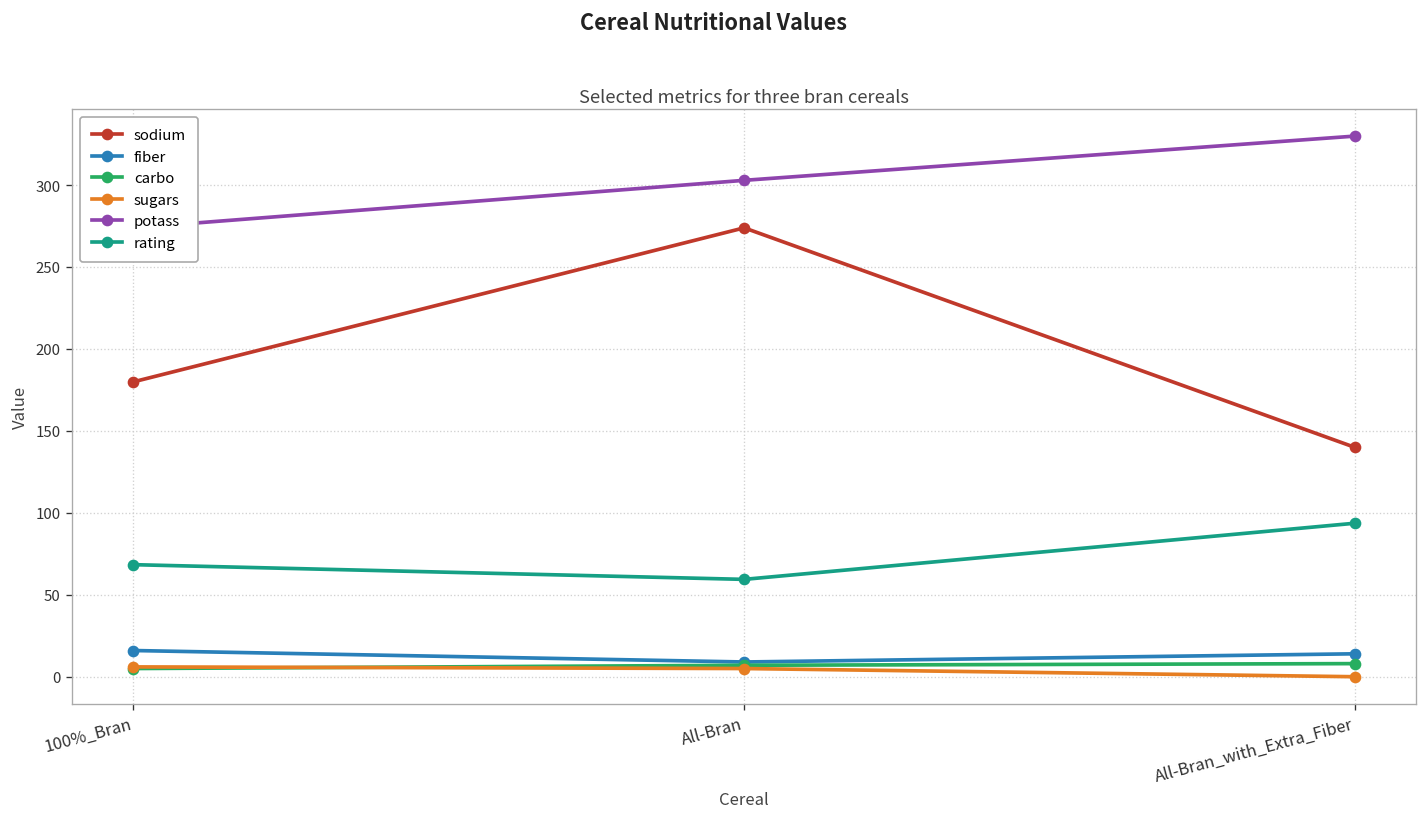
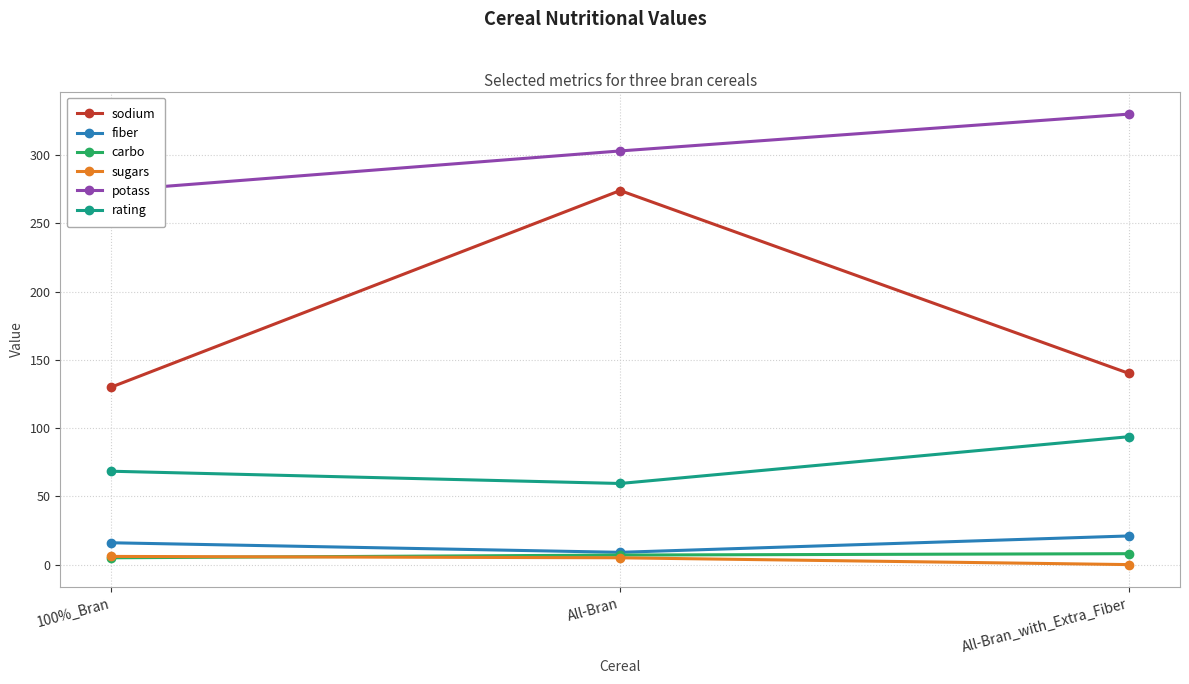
  {
    "sodium": {
-     "100%_Bran": 180,
+     "100%_Bran": 130,
      "All-Bran": 274,
      "All-Bran_with_Extra_Fiber": 140
    },
    "fiber": {
      "100%_Bran": 16,
      "All-Bran": 9,
-     "All-Bran_with_Extra_Fiber": 14
+     "All-Bran_with_Extra_Fiber": 21
    },
    "sugars": {
      "All-Bran": 5,
      "All-Bran_with_Extra_Fiber": 0
    },
    "potass": {
      "All-Bran": 303,
      "All-Bran_with_Extra_Fiber": 330
    }
  }
